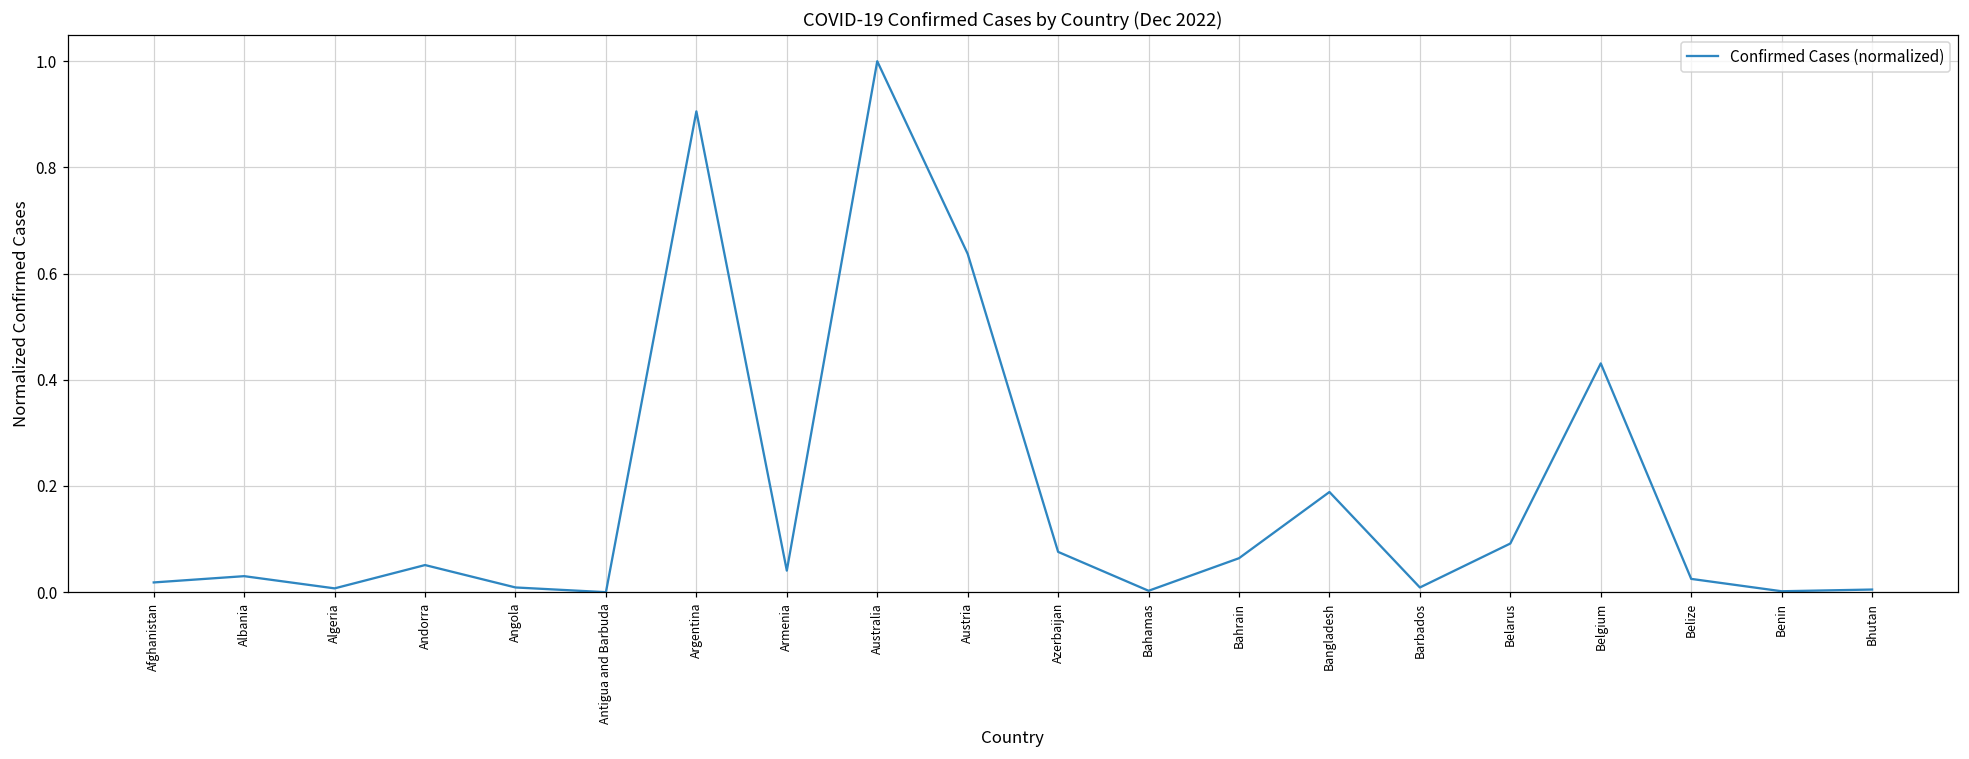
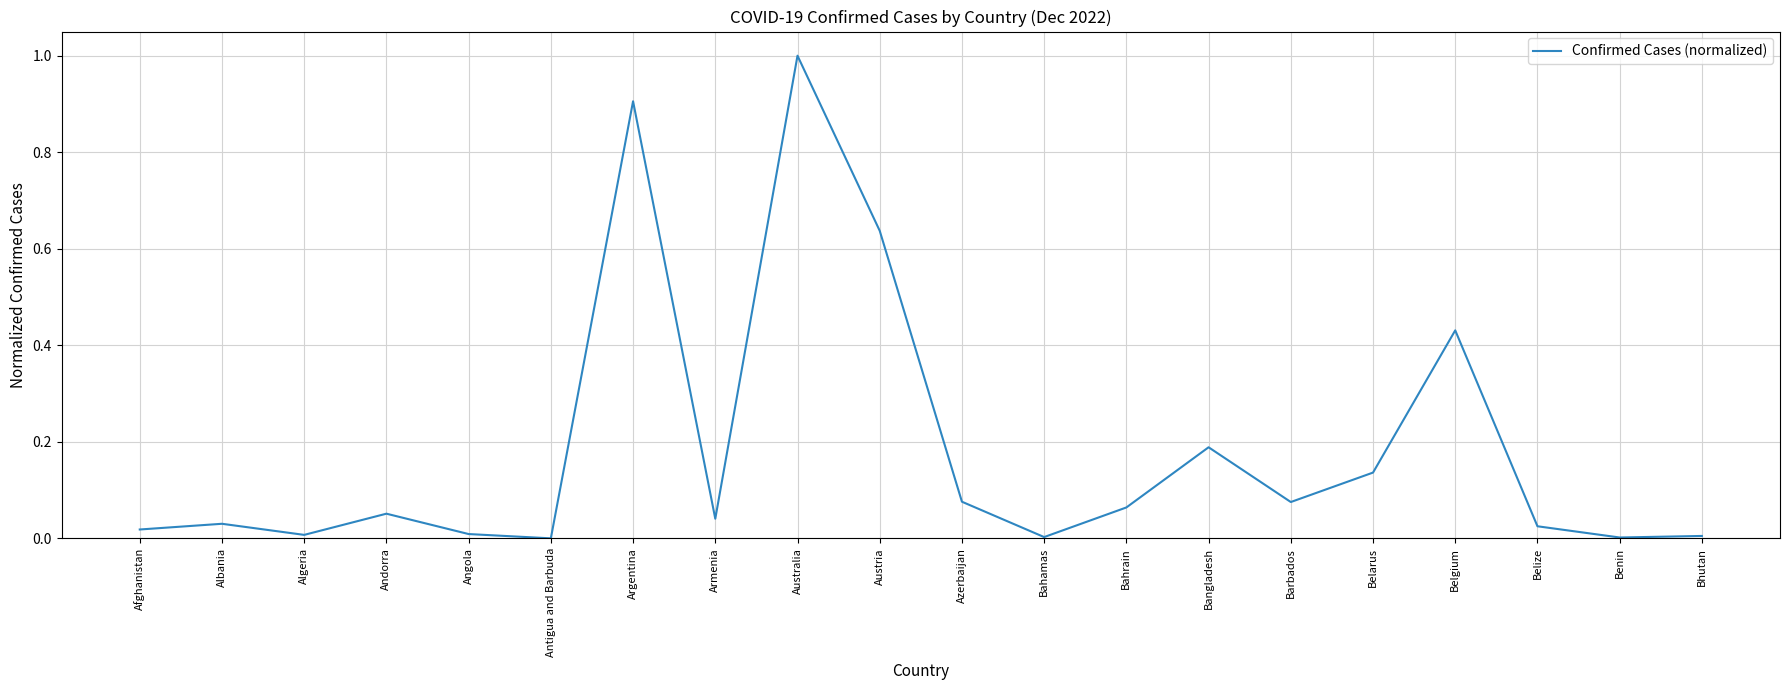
  {
    "Afghanistan": 0.02,
    "Albania": 0.03,
    "Algeria": 0.01,
    "Andorra": 0.05,
    "Angola": 0.01,
    "Antigua and Barbuda": 0.00,
    "Argentina": 0.91,
    "Armenia": 0.04,
    "Australia": 1.00,
    "Austria": 0.64,
    "Azerbaijan": 0.08,
    "Bahamas": 0.00,
    "Bahrain": 0.06,
    "Bangladesh": 0.19,
-   "Barbados": 0.01,
-   "Belarus": 0.09,
+   "Barbados": 0.08,
+   "Belarus": 0.14,
    "Belgium": 0.43,
    "Belize": 0.03,
    "Benin": 0.00,
    "Bhutan": 0.00
  }
